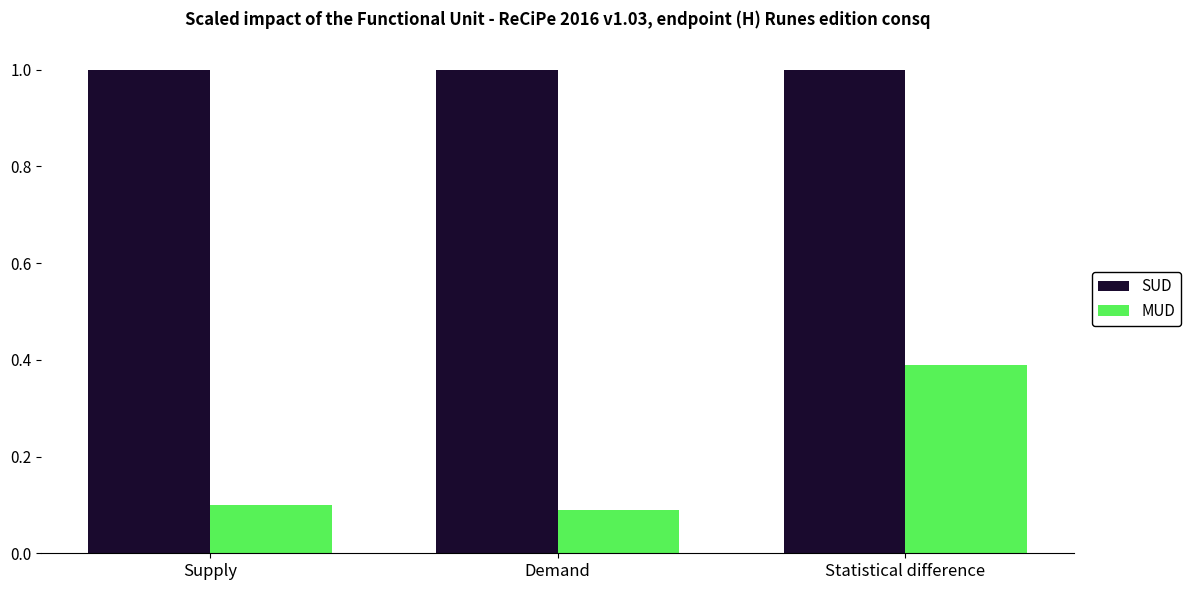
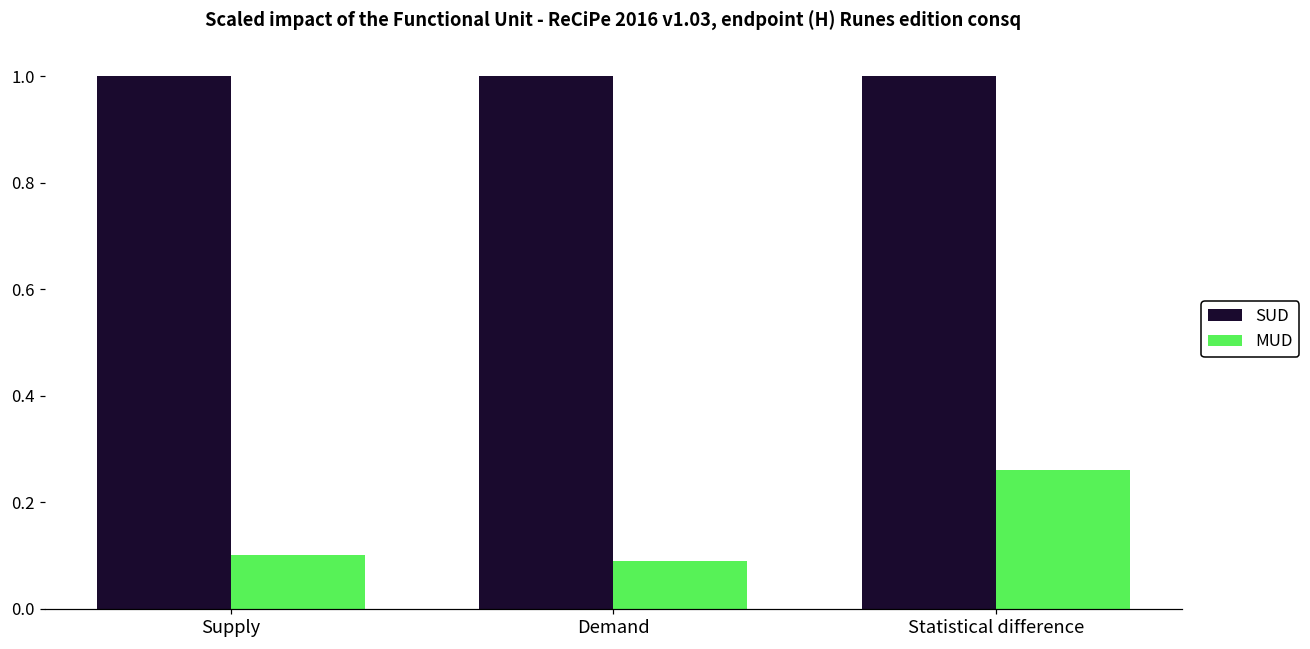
  {
    "SUD": {
      "Supply": 1.00,
      "Demand": 1.00,
      "Statistical difference": 1.00
    },
    "MUD": {
      "Supply": 0.10,
      "Demand": 0.09,
-     "Statistical difference": 0.39
+     "Statistical difference": 0.26
    }
  }
